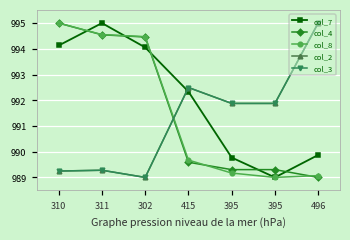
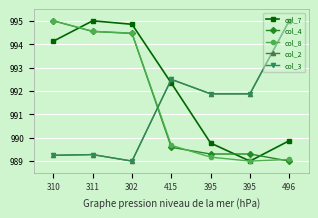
  {
    "col_7": {
      "310": 994.1,
      "311": 995.0,
-     "302": 994.1,
+     "302": 994.9,
      "415": 992.3,
      "496": 989.9
    }
  }
